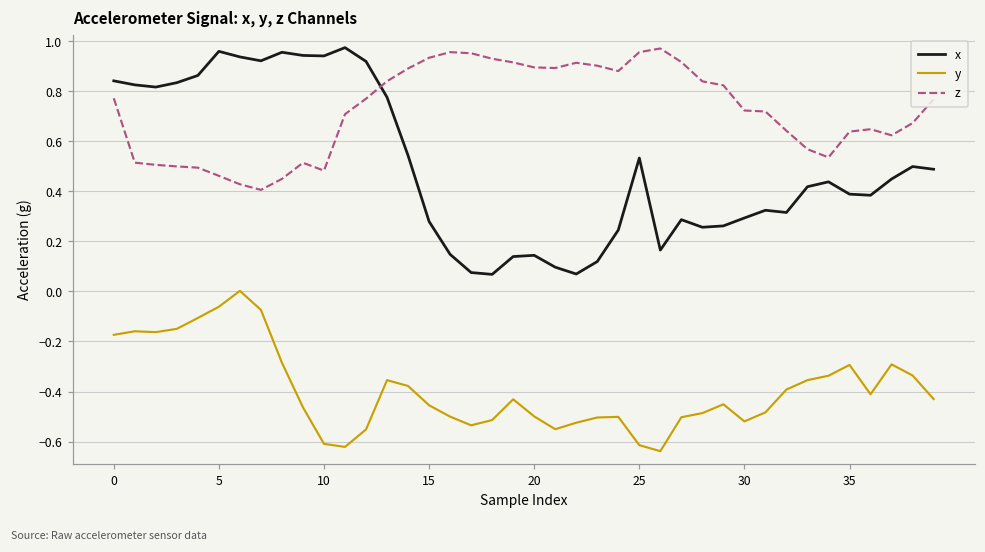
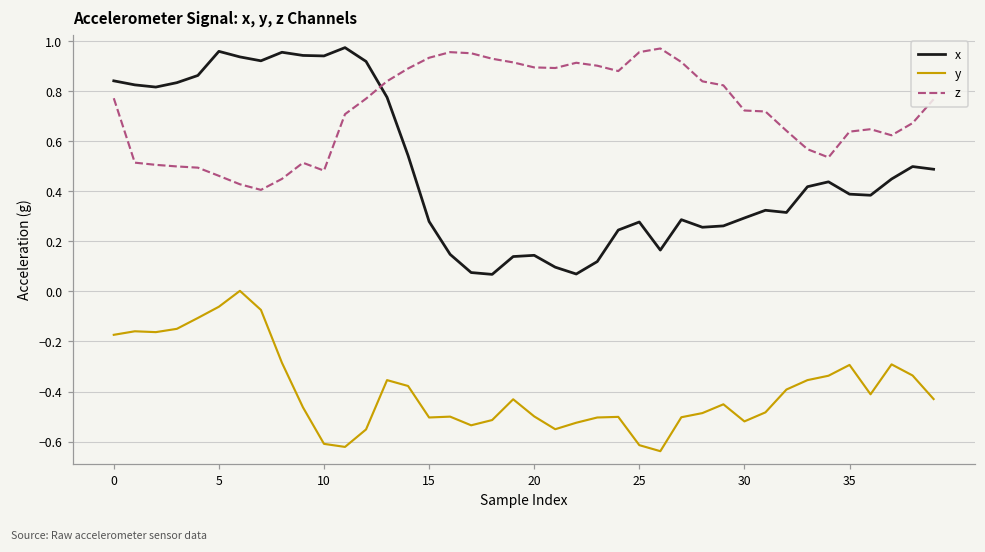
  {
    "x": {
      "0": 0.84,
      "5": 0.96,
      "10": 0.94,
      "15": 0.28,
      "20": 0.14,
-     "25": 0.53,
+     "25": 0.28,
      "30": 0.29,
      "35": 0.39
    },
    "y": {
      "0": -0.17,
      "5": -0.06,
      "10": -0.61,
-     "15": -0.46,
+     "15": -0.50,
      "20": -0.50,
      "25": -0.61,
      "30": -0.52,
      "35": -0.29
    },
    "z": {
      "0": 0.77,
      "5": 0.46,
      "10": 0.48,
      "15": 0.93,
      "20": 0.90,
      "25": 0.96,
      "30": 0.72,
      "35": 0.64
    }
  }
